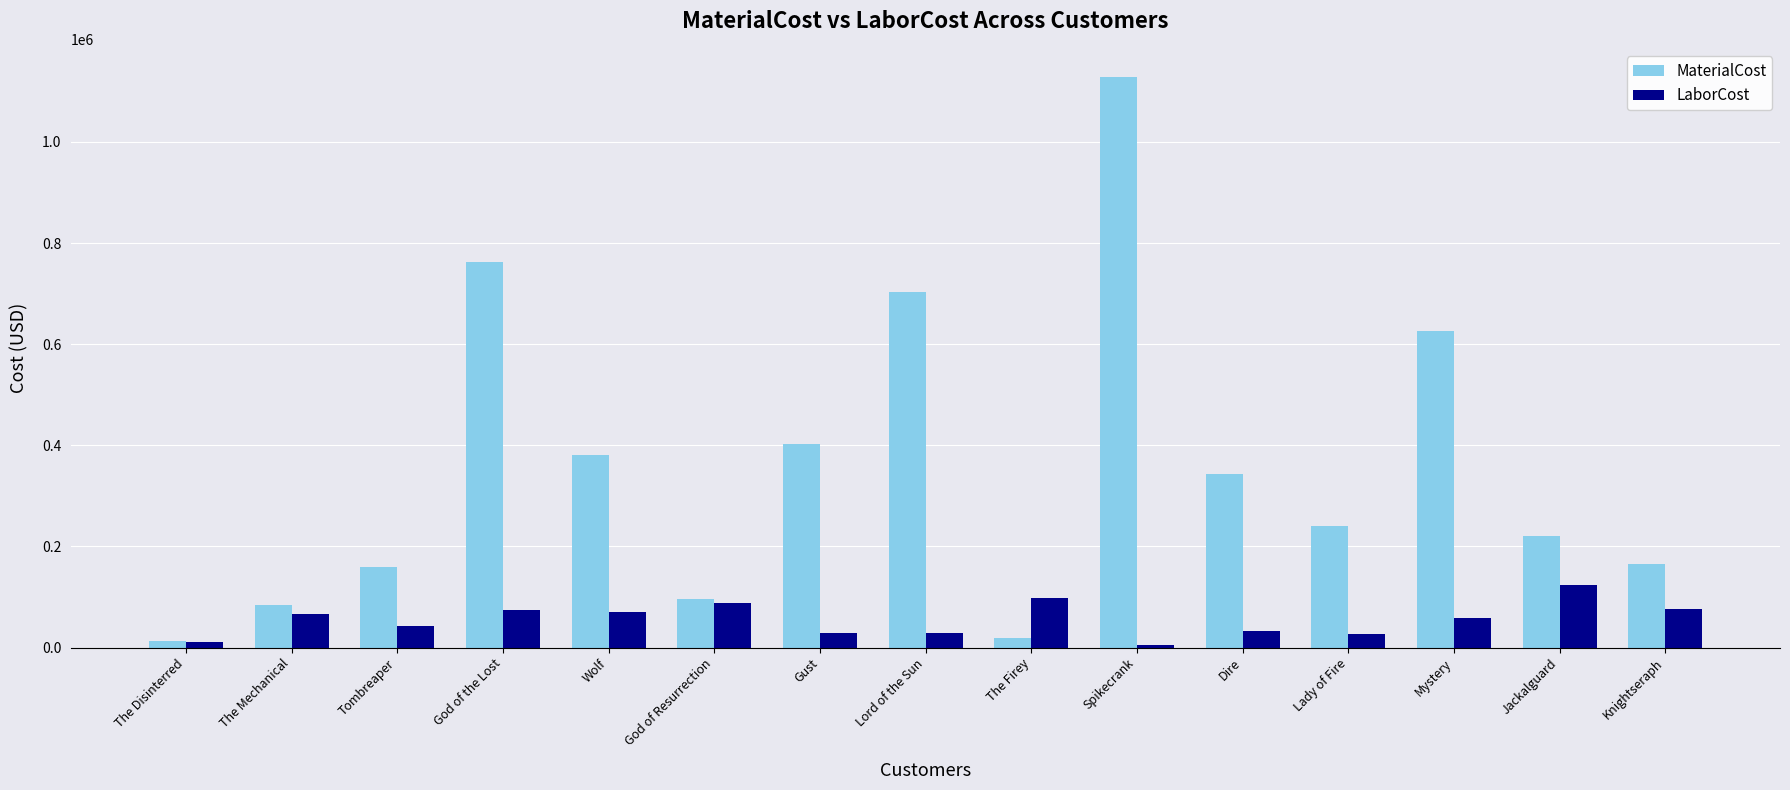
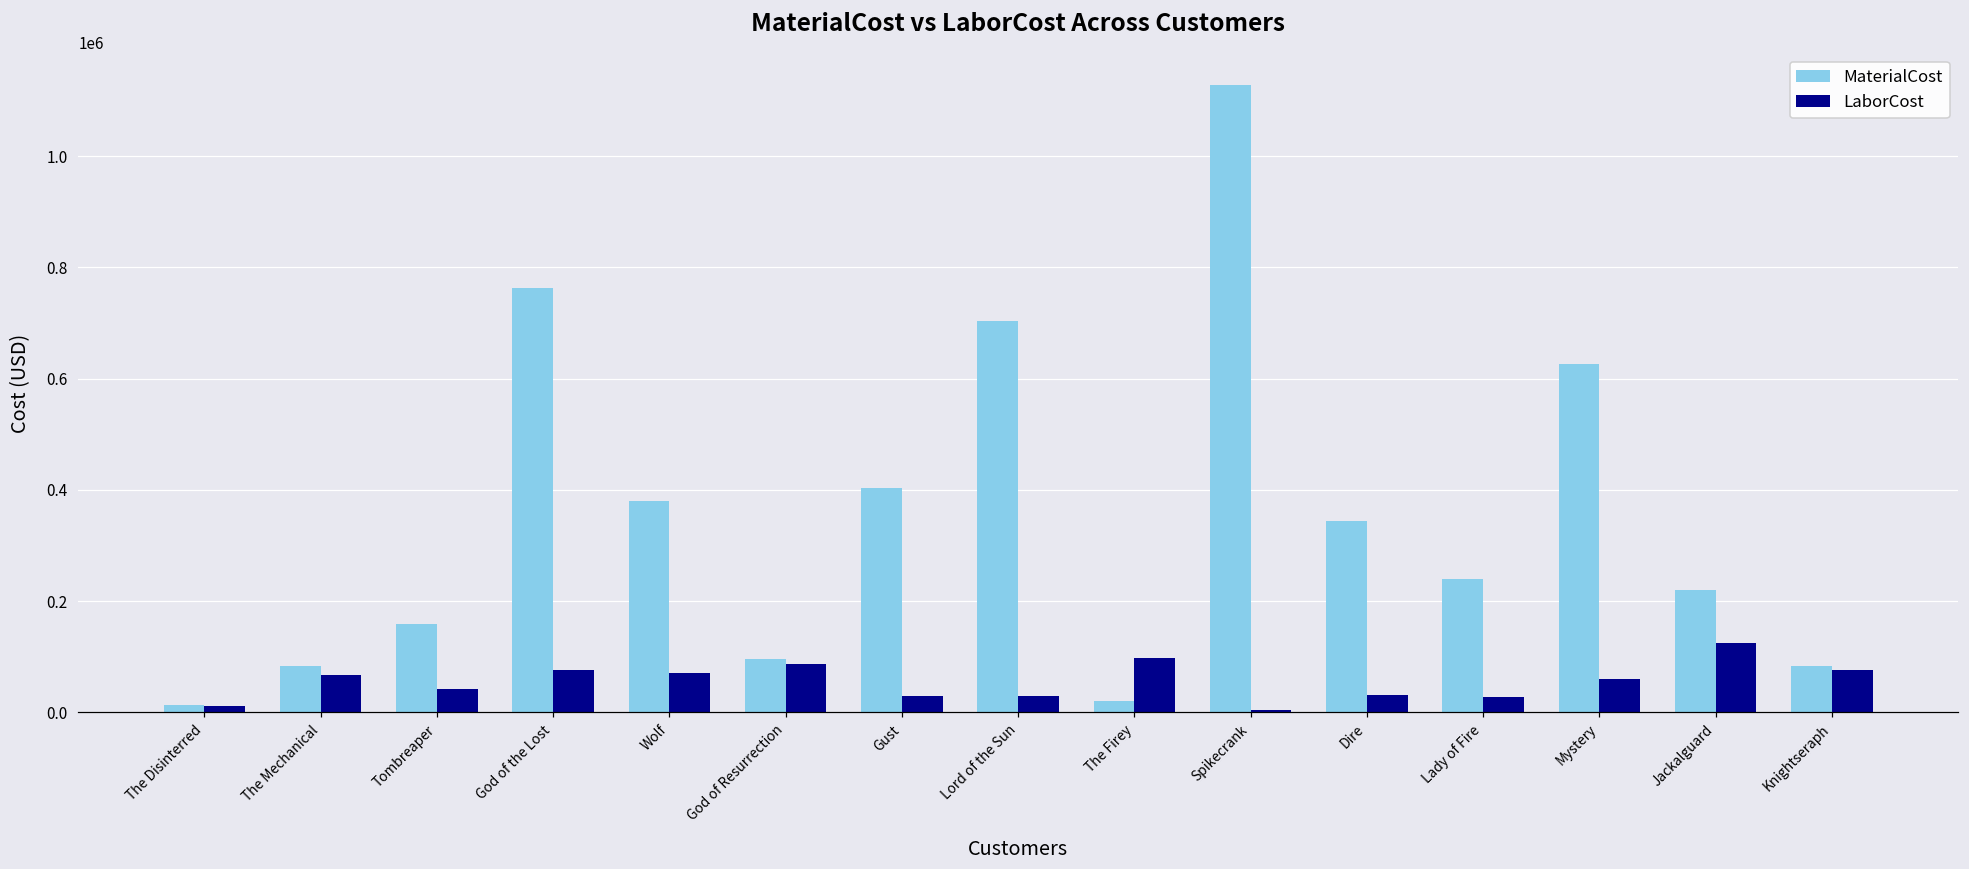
  {
    "MaterialCost": {
      "The Disinterred": 10000,
      "The Mechanical": 80000,
      "Tombreaper": 160000,
      "God of the Lost": 760000,
      "Wolf": 380000,
      "God of Resurrection": 100000,
      "Gust": 400000,
      "Lord of the Sun": 700000,
      "The Firey": 20000,
      "Spikecrank": 1130000,
      "Dire": 340000,
      "Lady of Fire": 240000,
      "Mystery": 630000,
      "Jackalguard": 220000,
-     "Knightseraph": 170000
+     "Knightseraph": 80000
    },
    "LaborCost": {
      "The Disinterred": 10000,
      "The Mechanical": 70000,
      "Tombreaper": 40000,
      "God of the Lost": 80000,
      "Wolf": 70000,
      "God of Resurrection": 90000,
      "Gust": 30000,
      "Lord of the Sun": 30000,
      "The Firey": 100000,
      "Dire": 30000,
      "Lady of Fire": 30000,
      "Mystery": 60000,
      "Jackalguard": 120000,
      "Knightseraph": 80000
    }
  }
